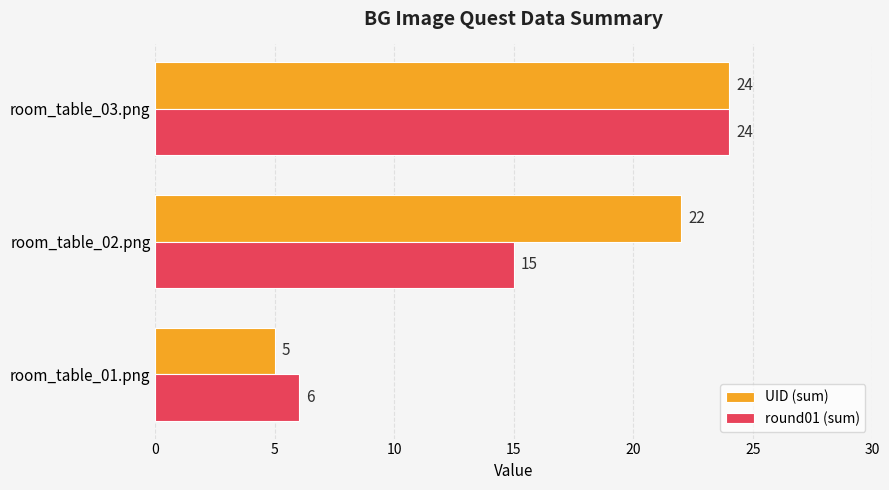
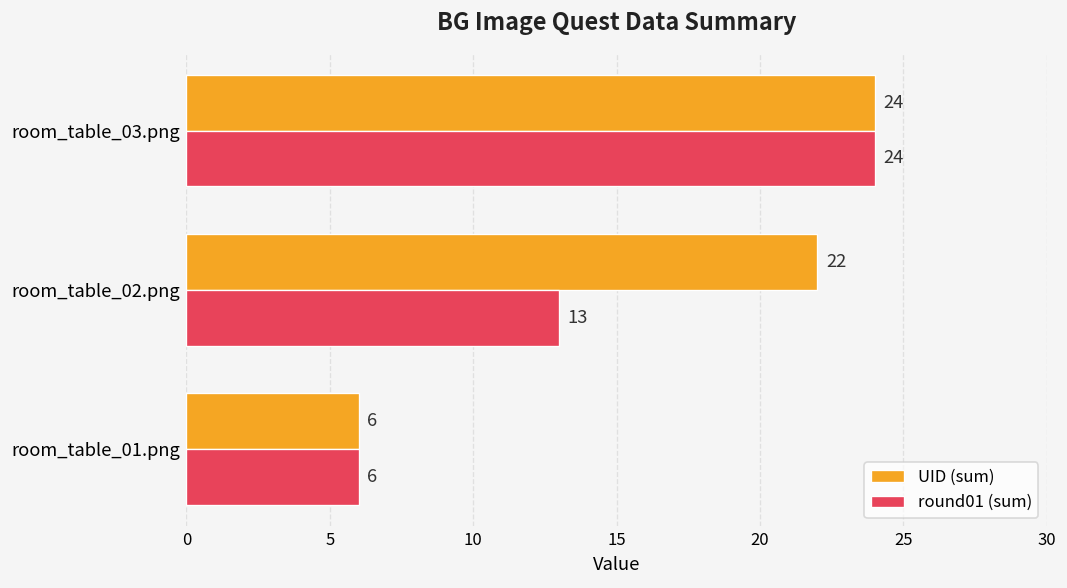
  {
    "UID (sum)": {
      "room_table_03.png": 24,
      "room_table_02.png": 22,
-     "room_table_01.png": 5
+     "room_table_01.png": 6
    },
    "round01 (sum)": {
      "room_table_03.png": 24,
-     "room_table_02.png": 15,
+     "room_table_02.png": 13,
      "room_table_01.png": 6
    }
  }
